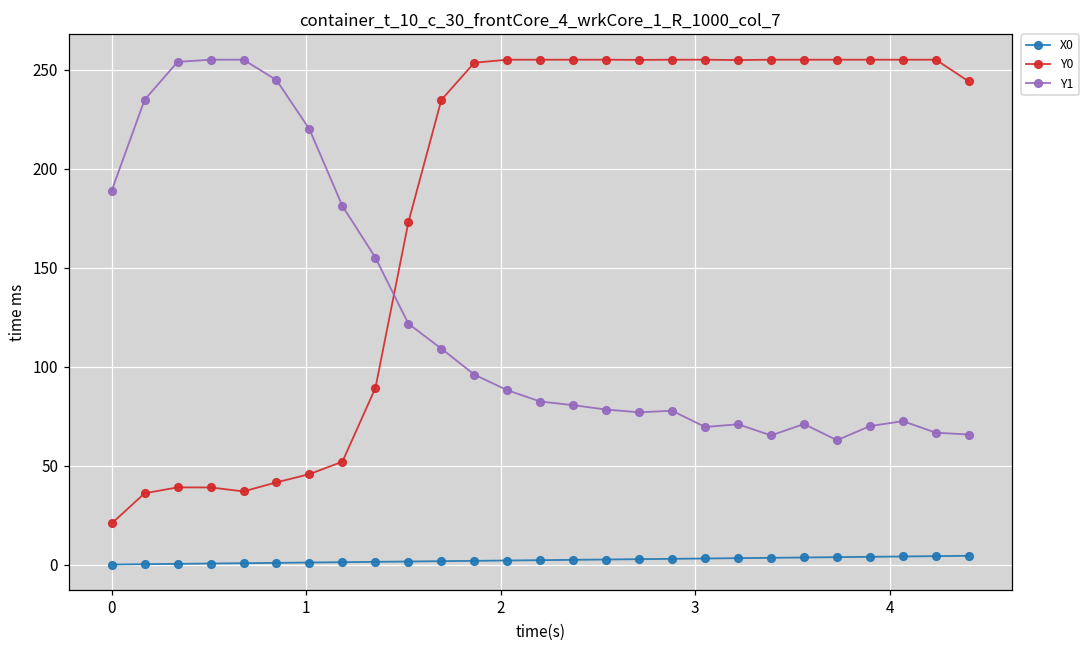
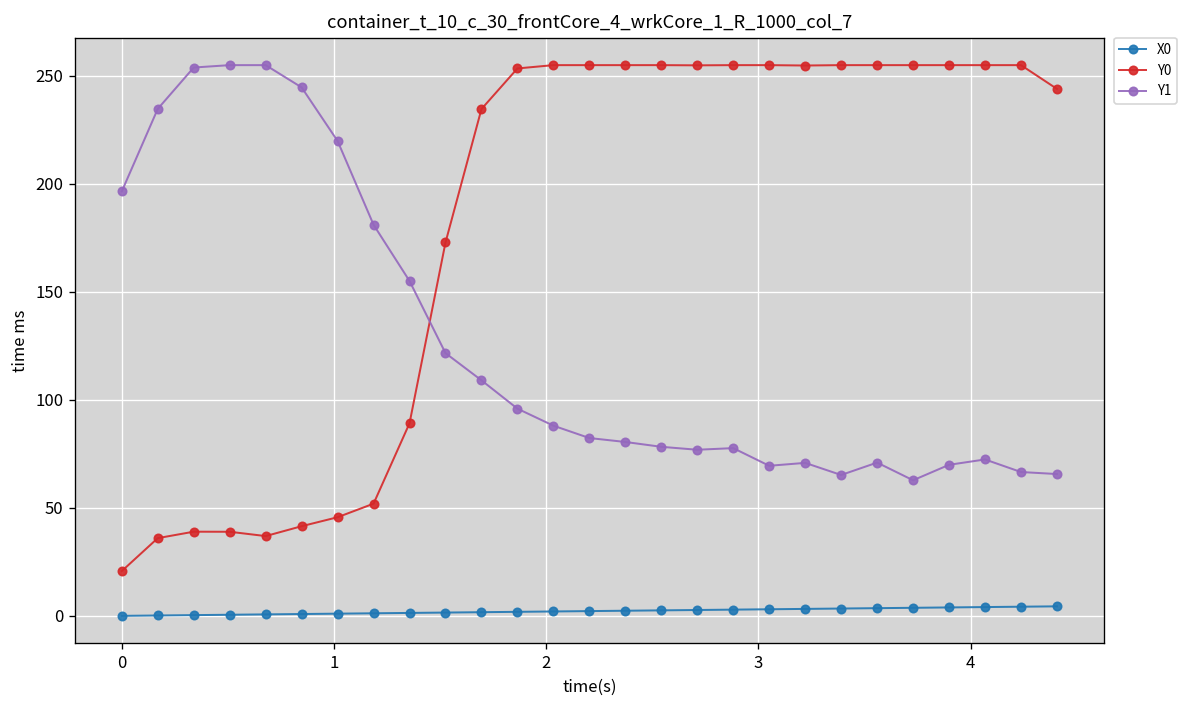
  {
    "X0": {
      "0": 0
    },
    "Y0": {
      "0": 21
    },
    "Y1": {
-     "0": 189
+     "0": 197
    }
  }
